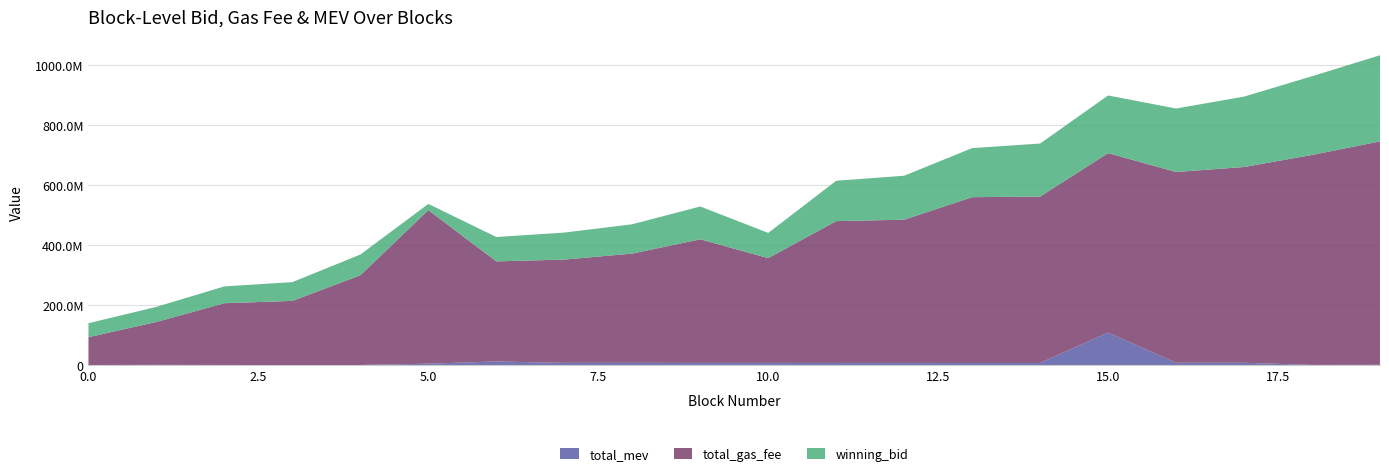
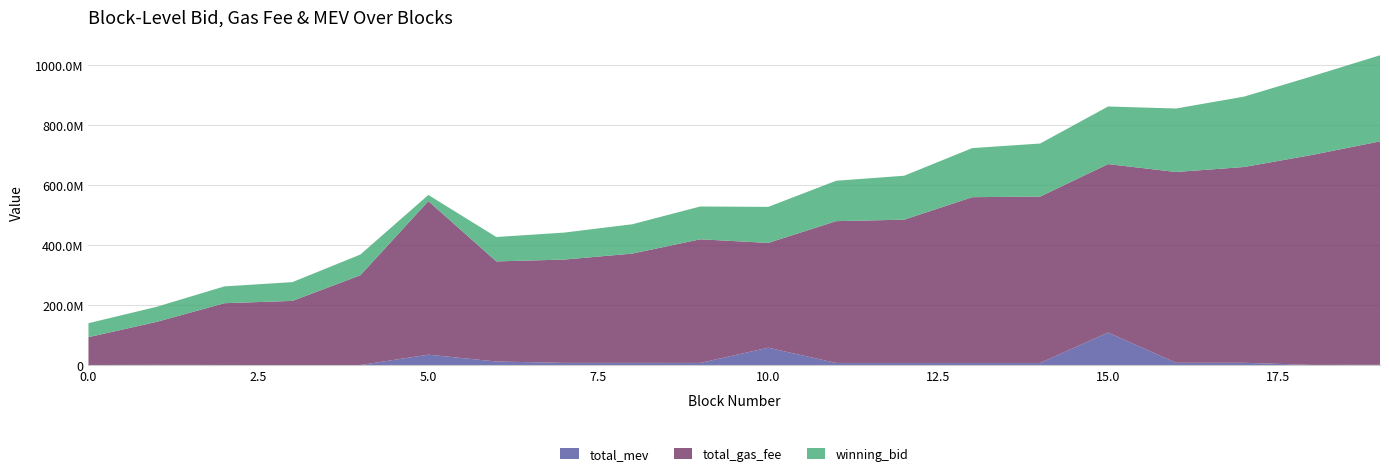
  {
    "total_mev": {
-     "5.0": 10000000,
-     "10.0": 10000000,
+     "5.0": 30000000,
+     "10.0": 60000000,
      "15.0": 110000000
    },
    "total_gas_fee": {
      "0.0": 90000000,
      "5.0": 510000000,
      "10.0": 350000000,
-     "15.0": 600000000
+     "15.0": 560000000
    },
    "winning_bid": {
      "0.0": 50000000,
      "5.0": 20000000,
-     "10.0": 80000000,
+     "10.0": 120000000,
      "15.0": 190000000
    }
  }
